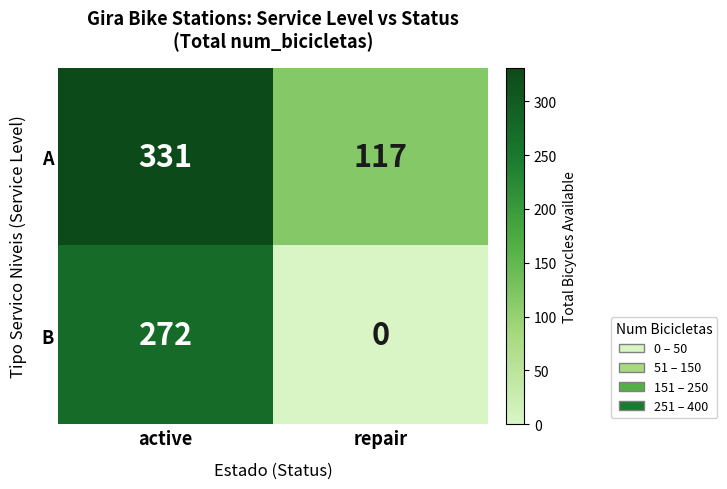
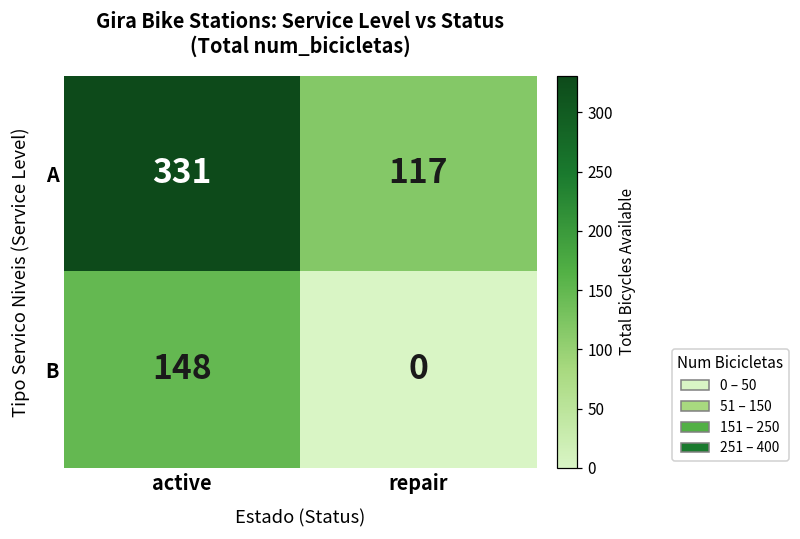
  {
    "A": {
      "active": 331,
      "repair": 117
    },
    "B": {
-     "active": 272,
+     "active": 148,
      "repair": 0
    }
  }
